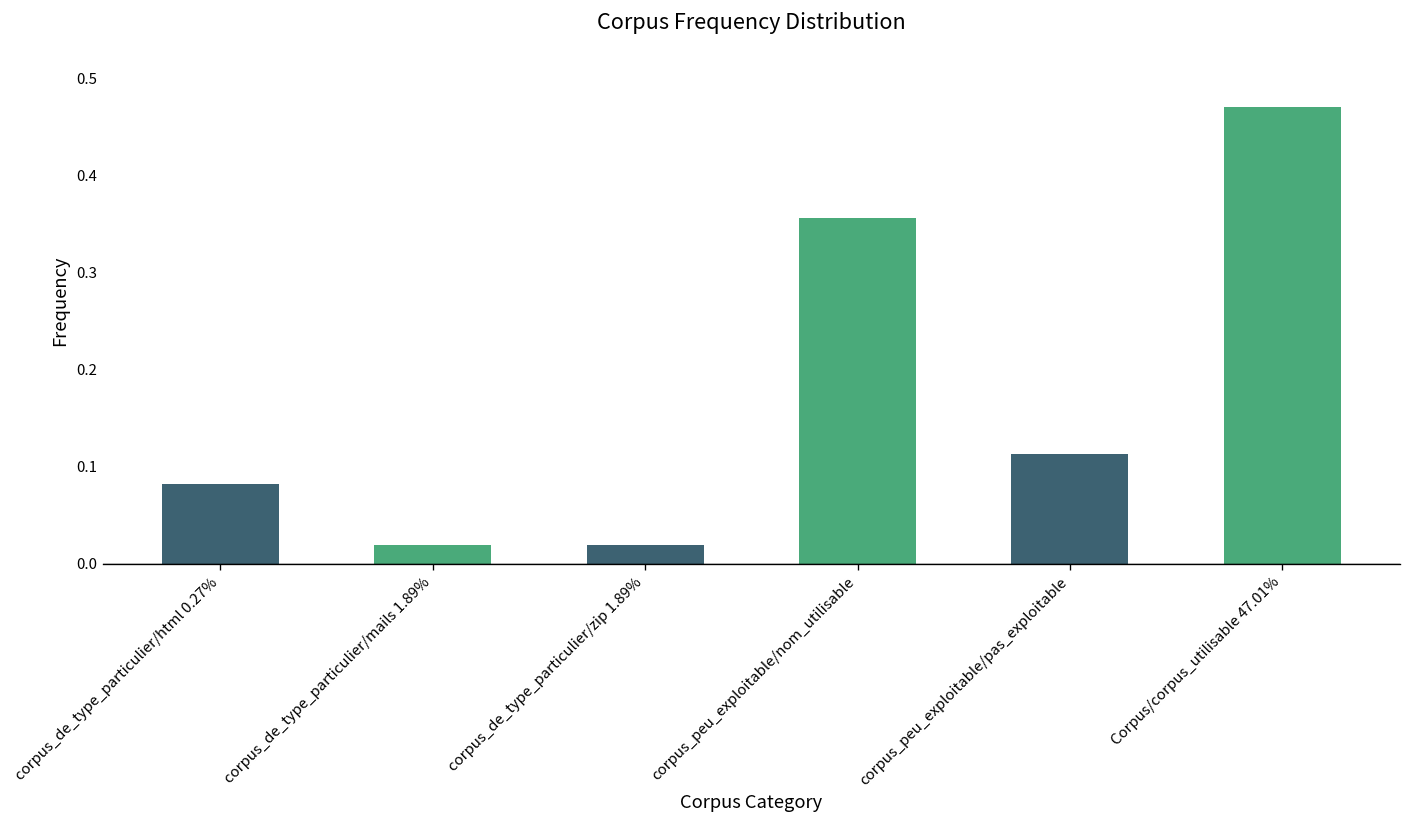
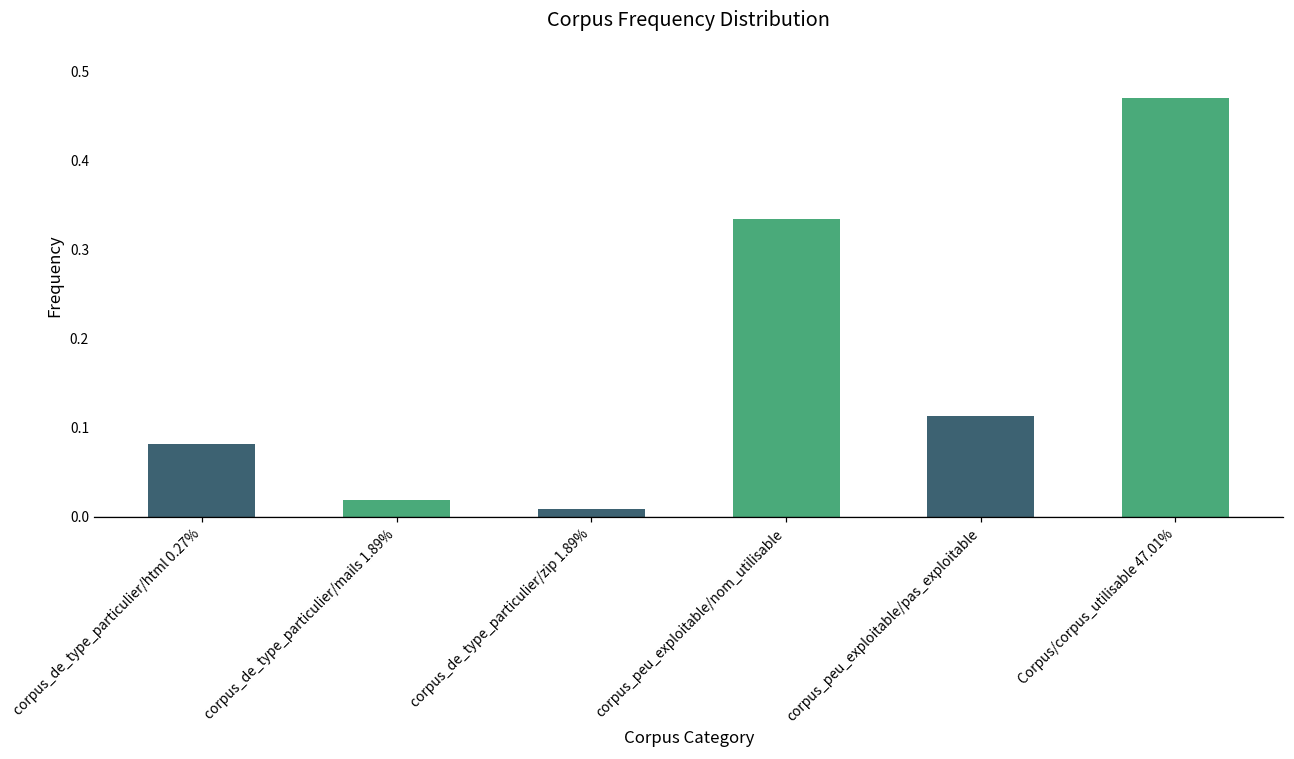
  {
    "corpus_de_type_particulier/html 0.27%": 0.08,
    "corpus_de_type_particulier/mails 1.89%": 0.02,
-   "corpus_de_type_particulier/zip 1.89%": 0.02,
-   "corpus_peu_exploitable/nom_utilisable": 0.36,
+   "corpus_de_type_particulier/zip 1.89%": 0.01,
+   "corpus_peu_exploitable/nom_utilisable": 0.33,
    "corpus_peu_exploitable/pas_exploitable": 0.11,
    "Corpus/corpus_utilisable 47.01%": 0.47
  }
